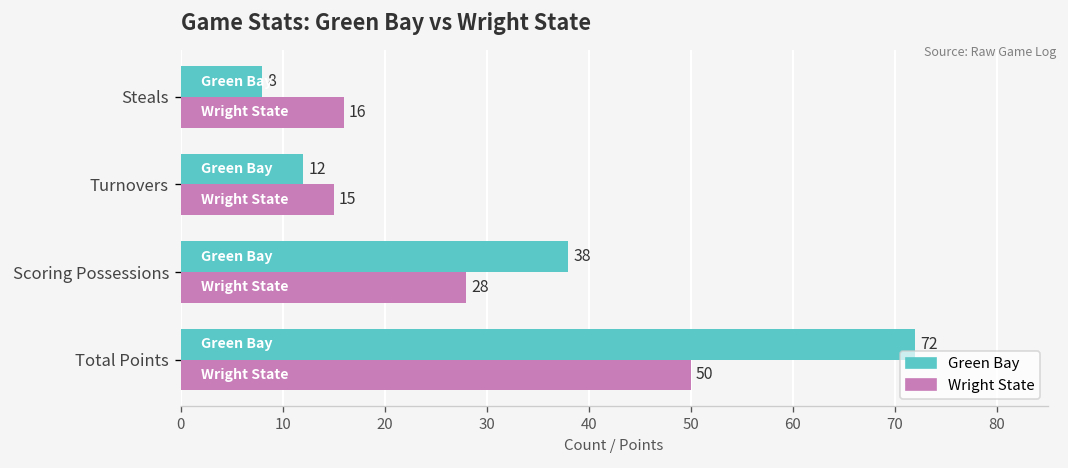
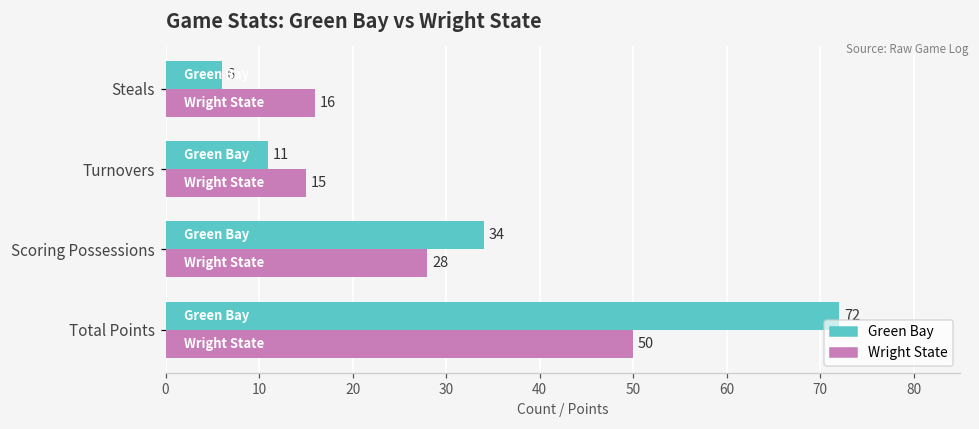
  {
    "Green Bay": {
-     "Steals": 8,
-     "Turnovers": 12,
-     "Scoring Possessions": 38
+     "Steals": 6,
+     "Turnovers": 11,
+     "Scoring Possessions": 34
    },
    "Wright State": {
      "Steals": 16,
      "Turnovers": 15,
      "Scoring Possessions": 28,
      "Total Points": 50
    }
  }
